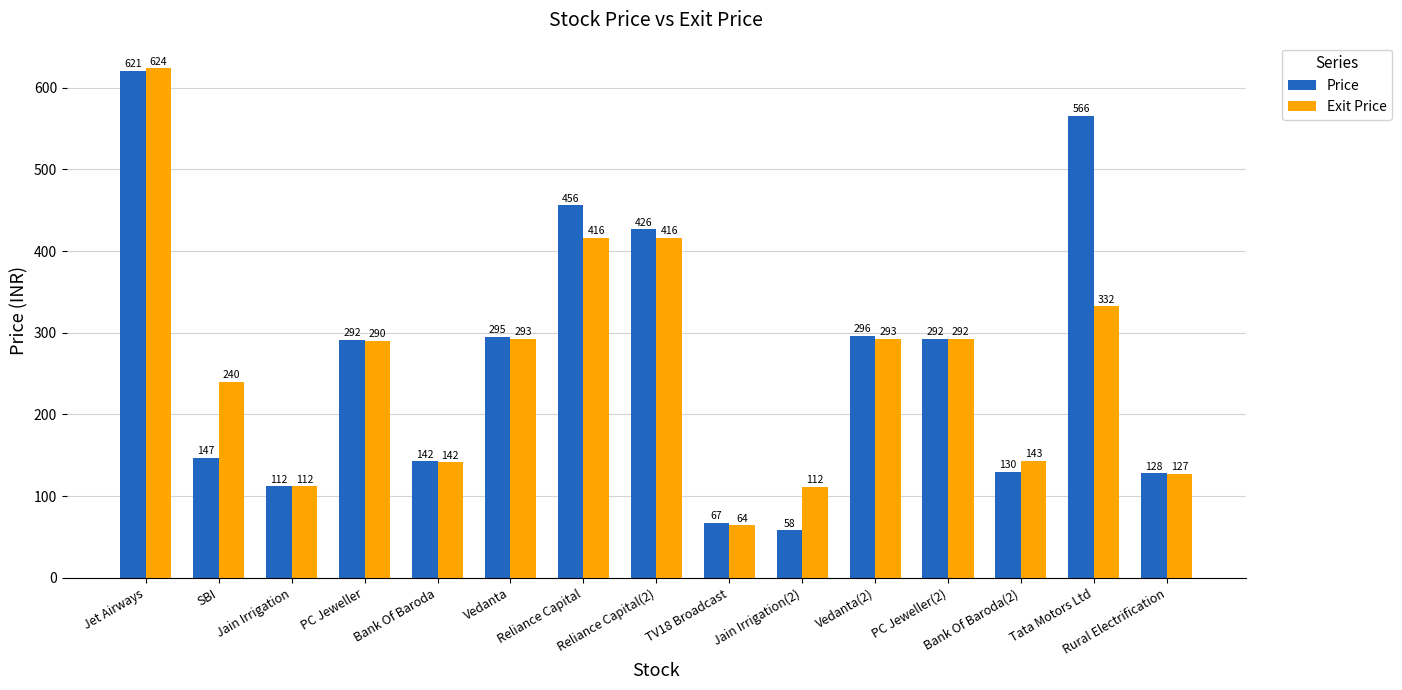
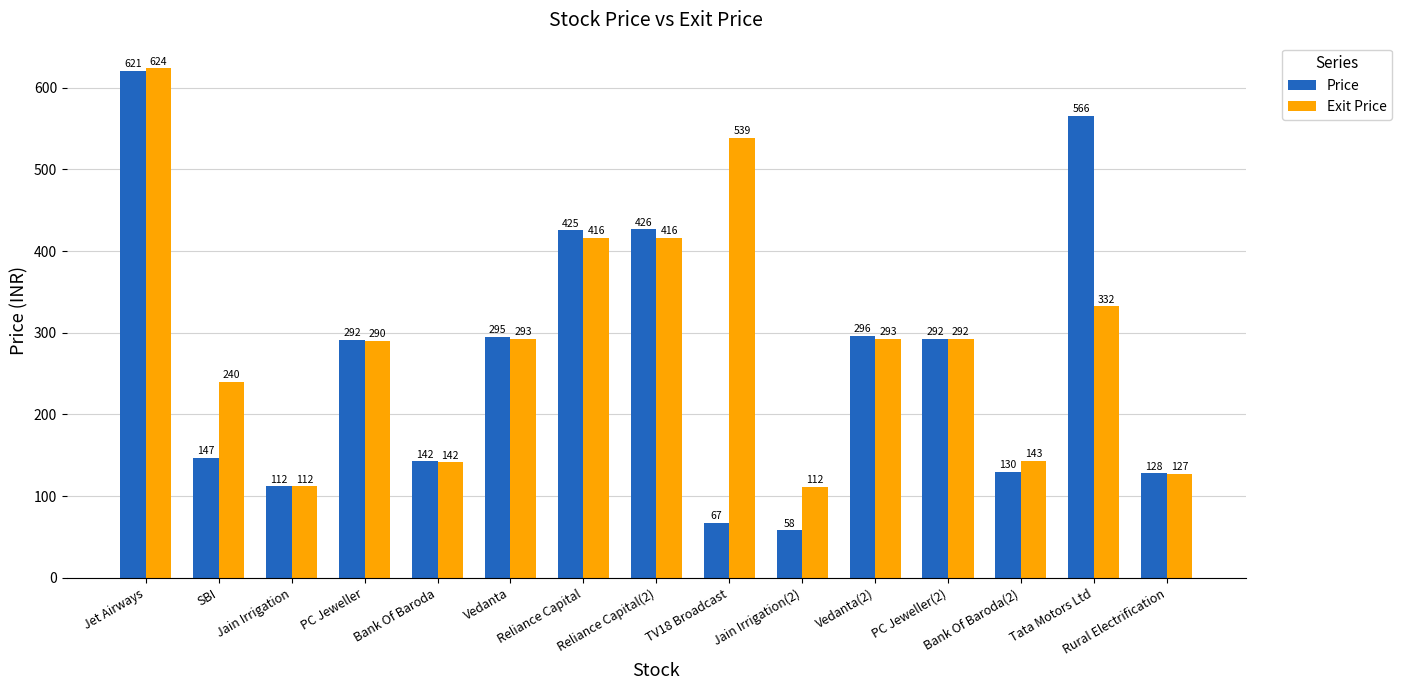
  {
    "Price": {
      "Jet Airways": 621,
      "SBI": 147,
      "Jain Irrigation": 112,
      "PC Jeweller": 292,
      "Bank Of Baroda": 142,
      "Vedanta": 295,
-     "Reliance Capital": 456,
+     "Reliance Capital": 425,
      "Reliance Capital(2)": 426,
      "TV18 Broadcast": 67,
      "Jain Irrigation(2)": 58,
      "Vedanta(2)": 296,
      "PC Jeweller(2)": 292,
      "Bank Of Baroda(2)": 130,
      "Tata Motors Ltd": 566,
      "Rural Electrification": 128
    },
    "Exit Price": {
      "Jet Airways": 624,
      "SBI": 240,
      "Jain Irrigation": 112,
      "PC Jeweller": 290,
      "Bank Of Baroda": 142,
      "Vedanta": 293,
      "Reliance Capital": 416,
      "Reliance Capital(2)": 416,
-     "TV18 Broadcast": 64,
+     "TV18 Broadcast": 539,
      "Jain Irrigation(2)": 112,
      "Vedanta(2)": 293,
      "PC Jeweller(2)": 292,
      "Bank Of Baroda(2)": 143,
      "Tata Motors Ltd": 332,
      "Rural Electrification": 127
    }
  }
